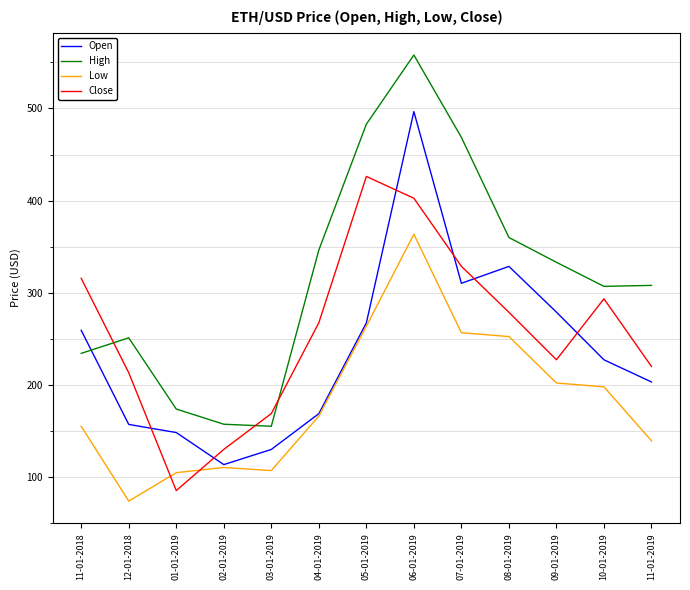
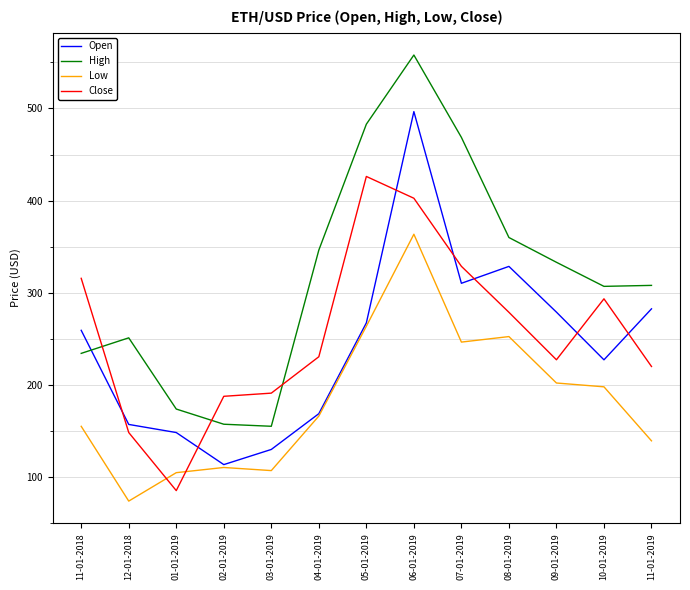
  {
    "Open": {
      "11-01-2018": 260,
      "12-01-2018": 160,
      "01-01-2019": 150,
      "02-01-2019": 110,
      "03-01-2019": 130,
      "05-01-2019": 270,
      "06-01-2019": 500,
      "07-01-2019": 310,
      "08-01-2019": 330,
      "09-01-2019": 280,
      "10-01-2019": 230,
-     "11-01-2019": 200
+     "11-01-2019": 280
    },
    "High": {
      "11-01-2018": 230,
      "12-01-2018": 250,
      "01-01-2019": 170,
      "02-01-2019": 160,
      "03-01-2019": 160,
      "04-01-2019": 350,
      "05-01-2019": 480,
      "06-01-2019": 560,
      "07-01-2019": 470,
      "08-01-2019": 360,
      "09-01-2019": 330,
      "10-01-2019": 310,
      "11-01-2019": 310
    },
    "Low": {
      "11-01-2018": 160,
      "12-01-2018": 70,
      "01-01-2019": 100,
      "02-01-2019": 110,
      "03-01-2019": 110,
      "05-01-2019": 260,
      "06-01-2019": 360,
-     "07-01-2019": 260,
+     "07-01-2019": 250,
      "08-01-2019": 250,
      "09-01-2019": 200,
      "10-01-2019": 200,
      "11-01-2019": 140
    },
    "Close": {
      "11-01-2018": 320,
-     "12-01-2018": 210,
+     "12-01-2018": 150,
      "01-01-2019": 90,
-     "02-01-2019": 130,
-     "03-01-2019": 170,
-     "04-01-2019": 270,
+     "02-01-2019": 190,
+     "03-01-2019": 190,
+     "04-01-2019": 230,
      "05-01-2019": 430,
      "06-01-2019": 400,
      "07-01-2019": 330,
      "08-01-2019": 280,
      "09-01-2019": 230,
      "10-01-2019": 290,
      "11-01-2019": 220
    }
  }
